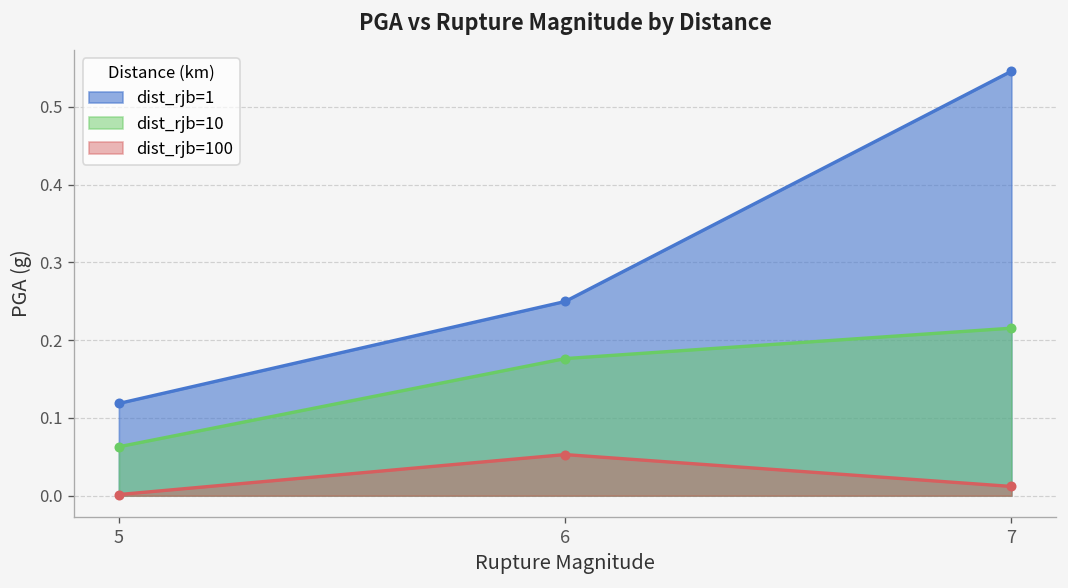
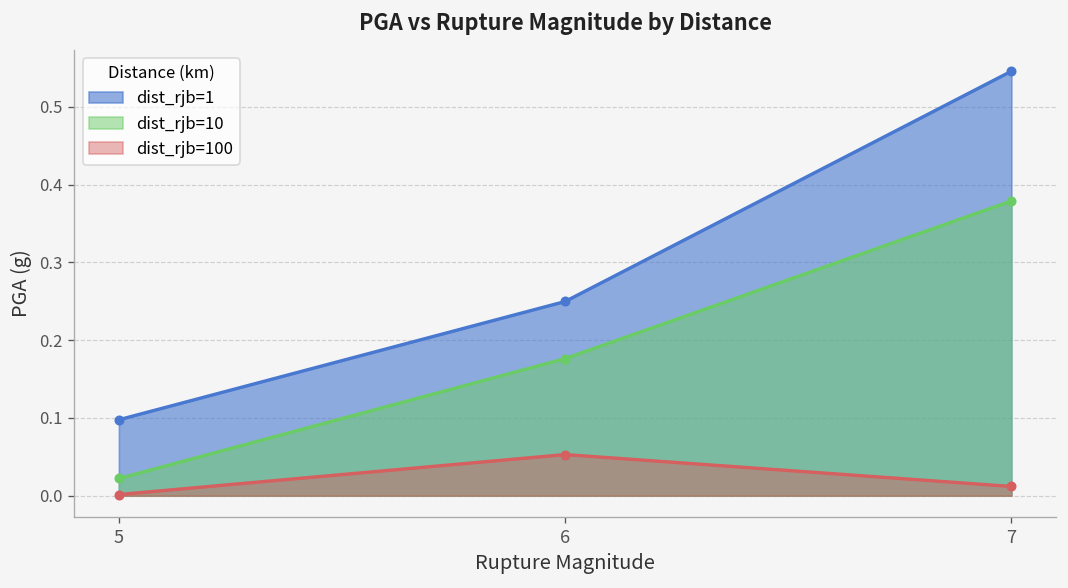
  {
    "dist_rjb=1": {
-     "5": 0.12,
+     "5": 0.10,
      "6": 0.25,
      "7": 0.55
    },
    "dist_rjb=10": {
-     "5": 0.06,
+     "5": 0.02,
      "6": 0.18,
-     "7": 0.22
+     "7": 0.38
    },
    "dist_rjb=100": {
      "5": 0.00,
      "6": 0.05,
      "7": 0.01
    }
  }
